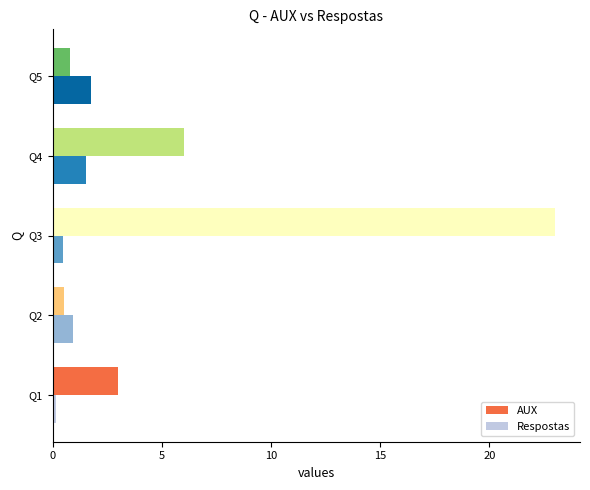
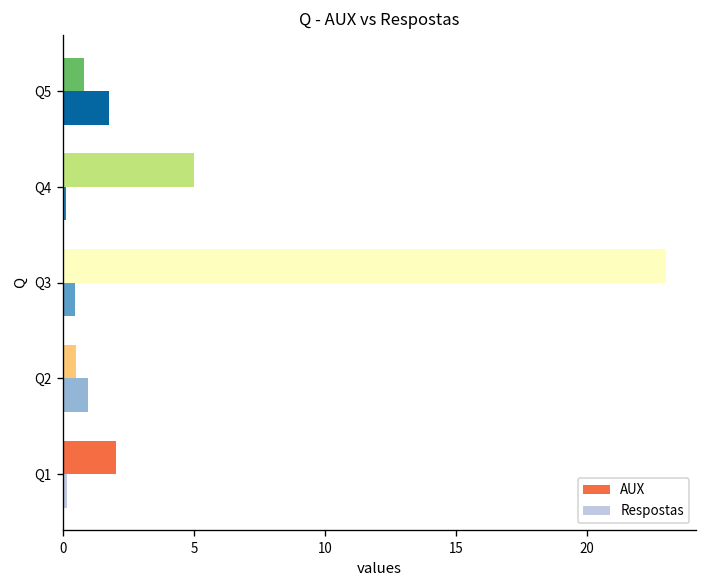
  {
    "AUX": {
      "Q5": 0.8,
-     "Q4": 6,
+     "Q4": 5,
      "Q3": 23,
      "Q2": 0.5,
-     "Q1": 3
+     "Q1": 2
    },
    "Respostas": {
      "Q5": 1.8,
-     "Q4": 1.5,
+     "Q4": 0.1,
      "Q3": 0.5,
      "Q2": 0.9,
      "Q1": 0.2
    }
  }
